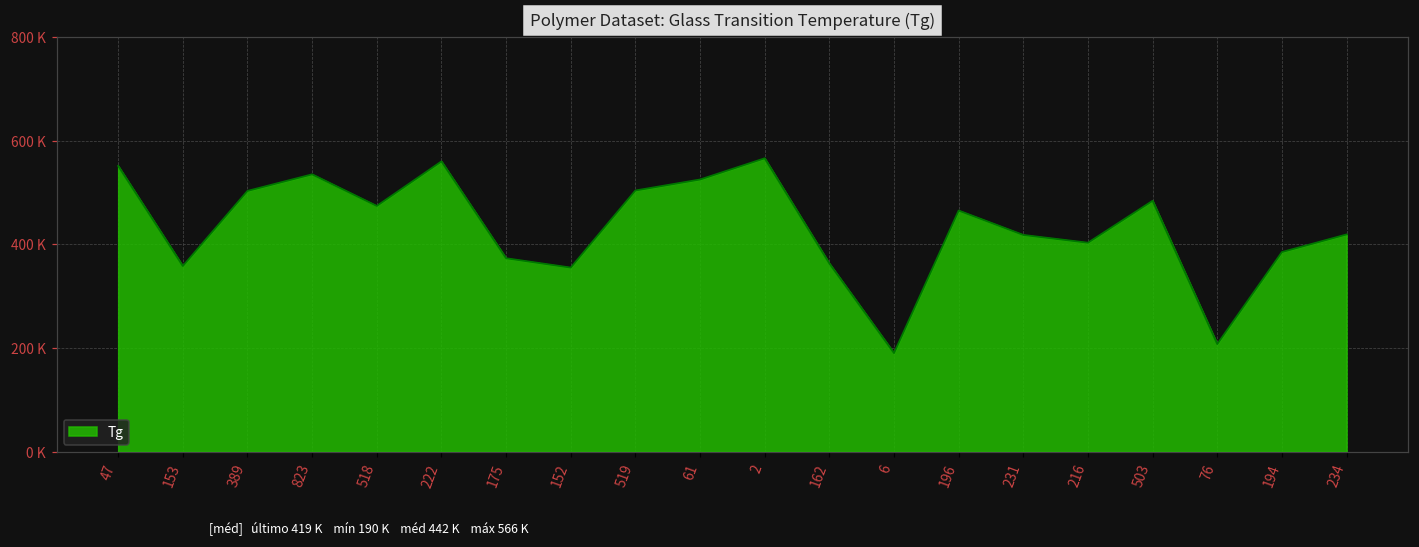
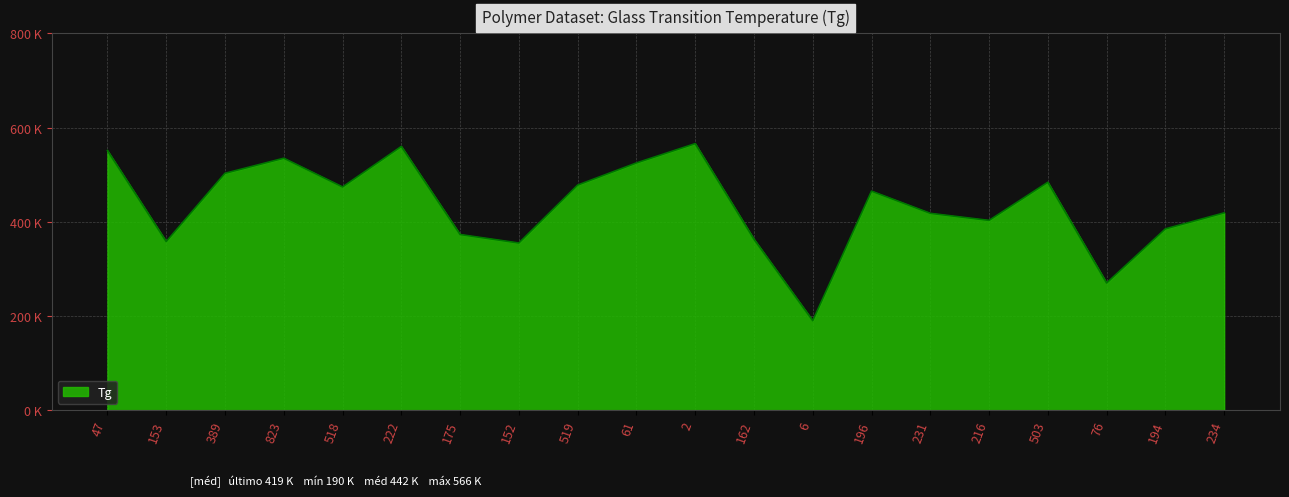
  {
    "47": 550000,
    "153": 360000,
    "389": 500000,
    "823": 540000,
    "518": 470000,
    "222": 560000,
    "175": 370000,
    "152": 360000,
-   "519": 500000,
+   "519": 480000,
    "61": 530000,
    "2": 570000,
    "162": 360000,
    "6": 190000,
    "196": 470000,
    "231": 420000,
    "216": 400000,
    "503": 480000,
-   "76": 210000,
+   "76": 270000,
    "194": 390000,
    "234": 420000
  }
